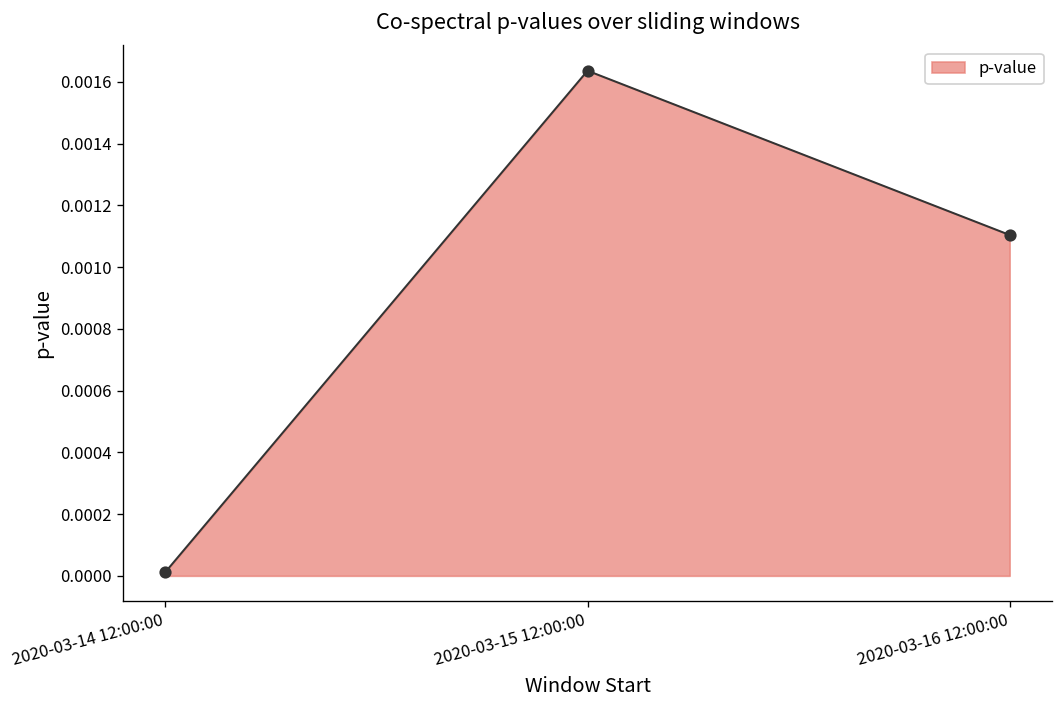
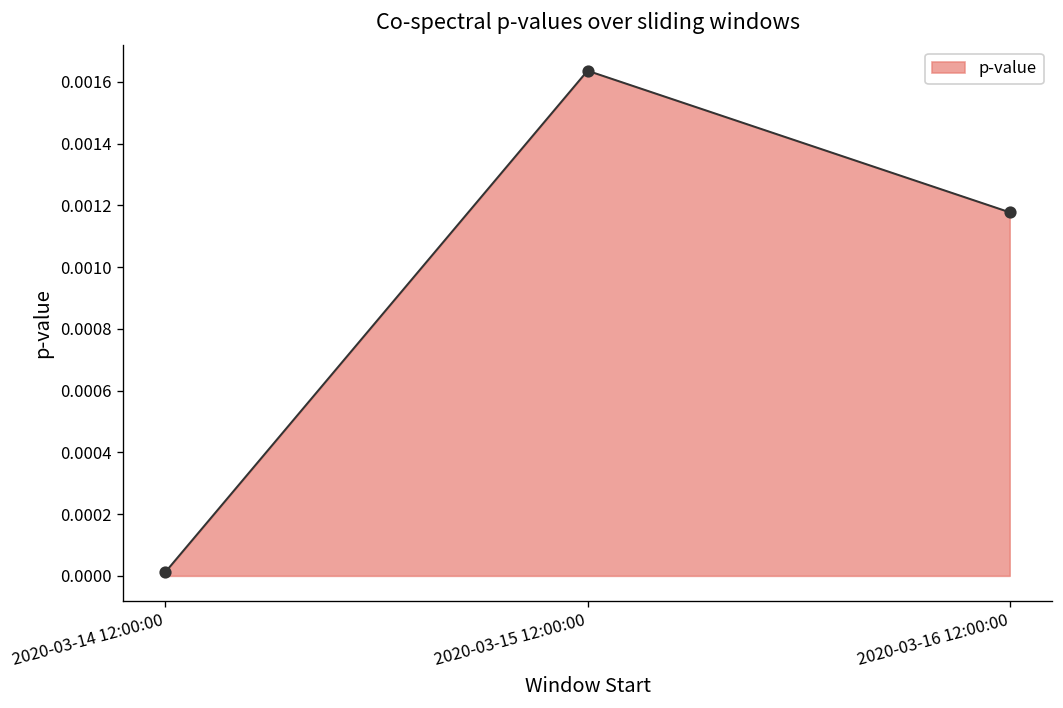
  {
    "2020-03-14 12:00:00": 0.00001,
    "2020-03-15 12:00:00": 0.00164,
-   "2020-03-16 12:00:00": 0.00110
+   "2020-03-16 12:00:00": 0.00118
  }
